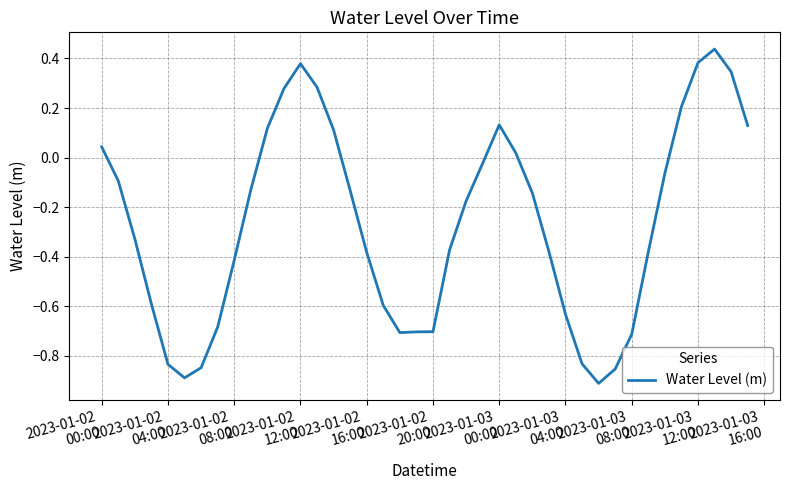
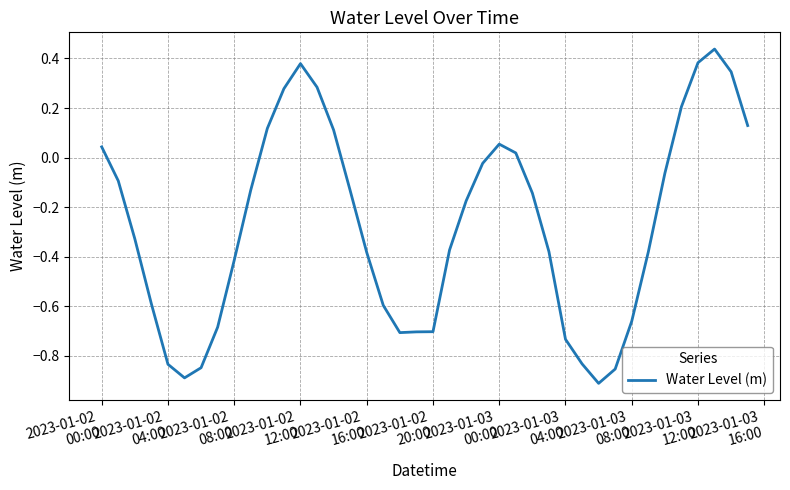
  {
    "2023-01-02 00:00": 0.04,
    "2023-01-02 04:00": -0.83,
    "2023-01-02 08:00": -0.41,
    "2023-01-02 12:00": 0.38,
    "2023-01-02 16:00": -0.38,
    "2023-01-02 20:00": -0.70,
-   "2023-01-03 00:00": 0.13,
-   "2023-01-03 04:00": -0.63,
-   "2023-01-03 08:00": -0.71,
+   "2023-01-03 00:00": 0.05,
+   "2023-01-03 04:00": -0.73,
+   "2023-01-03 08:00": -0.66,
    "2023-01-03 12:00": 0.38
  }
